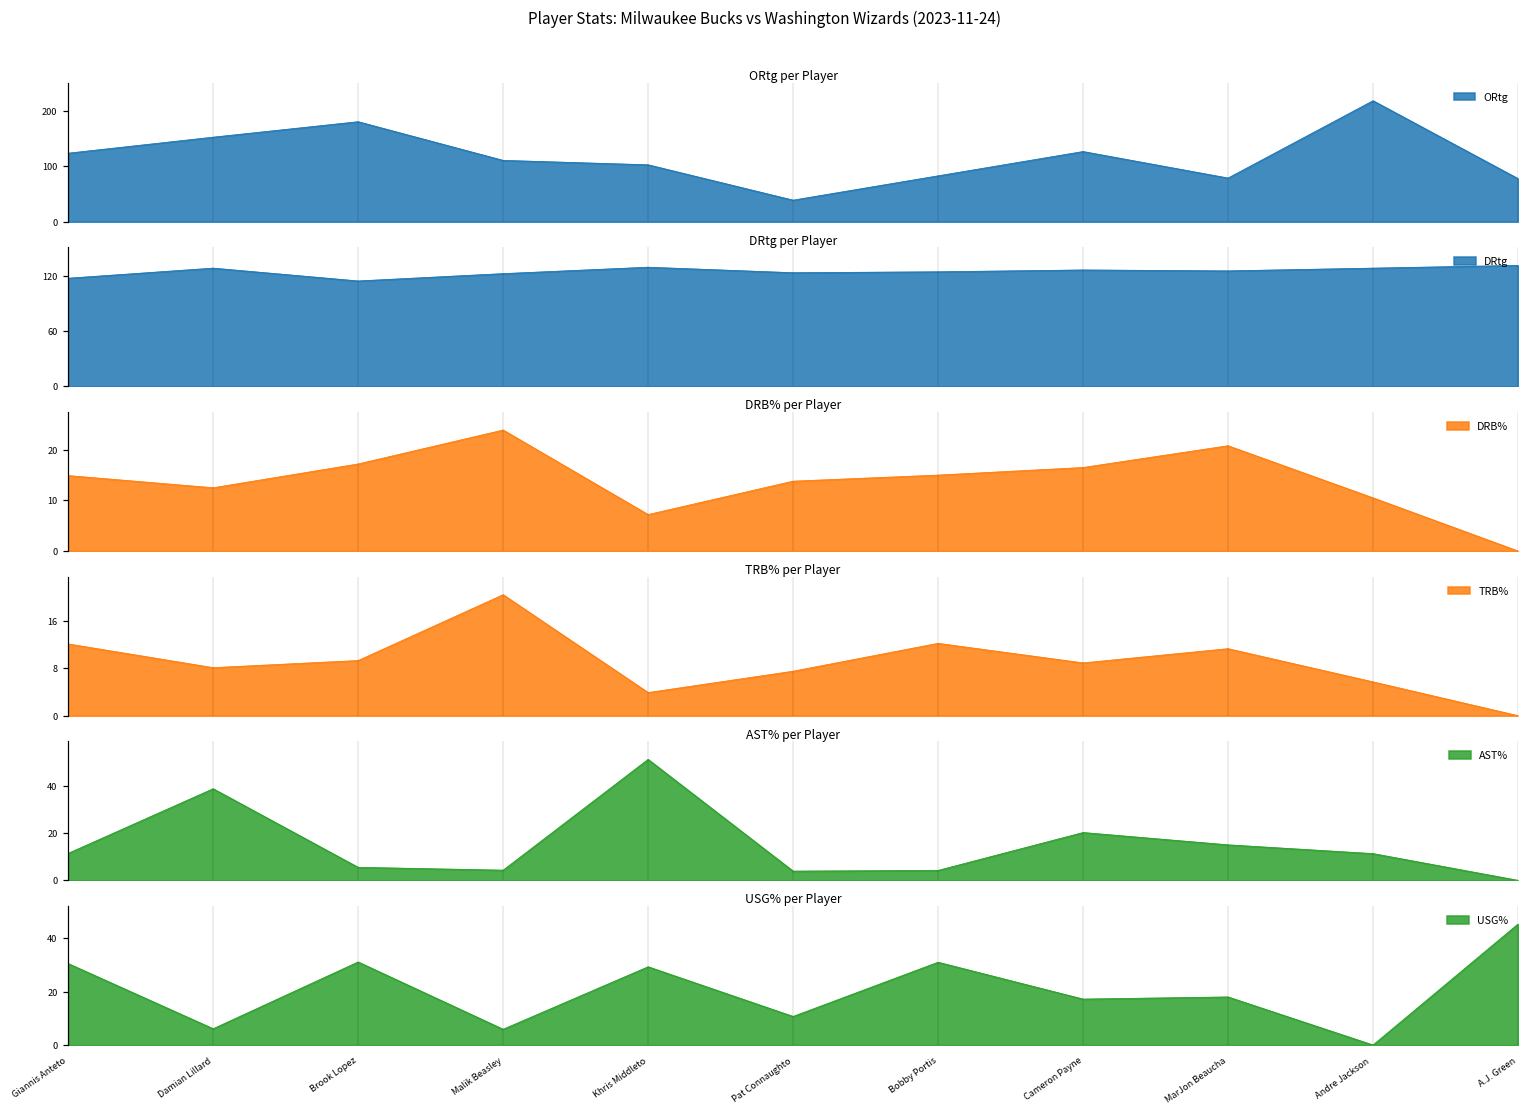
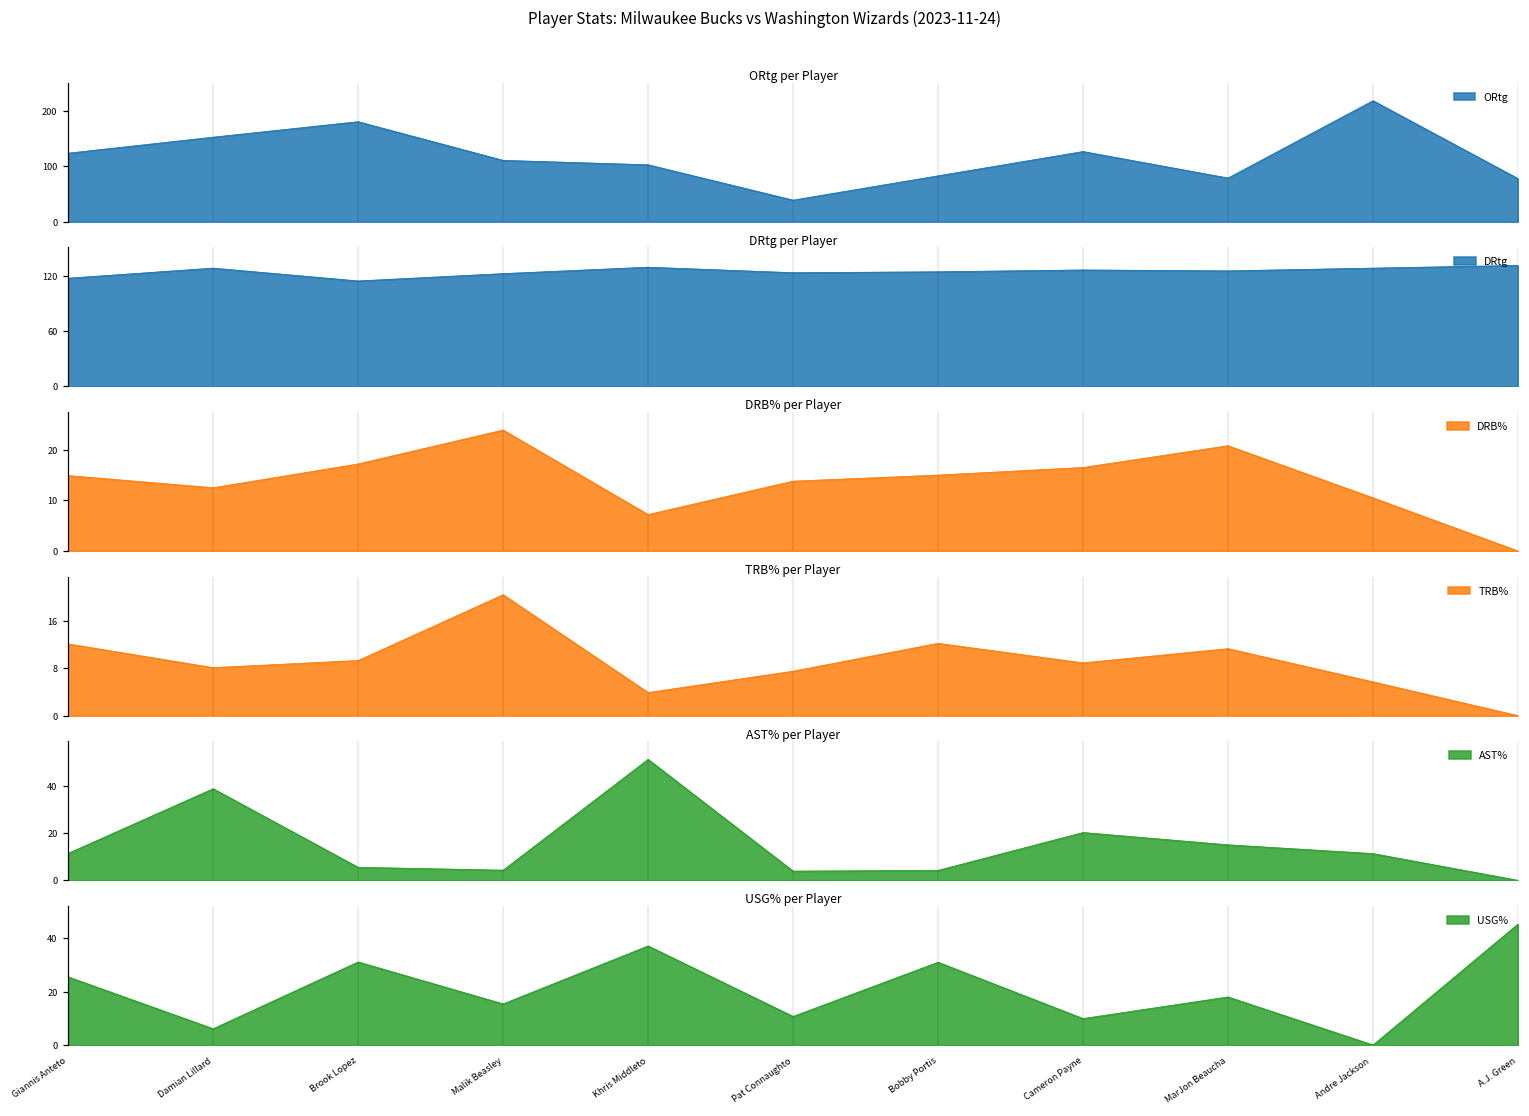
  {
    "USG% per Player": {
-     "Giannis Anteto": 31,
+     "Giannis Anteto": 26,
      "Damian Lillard": 6,
      "Brook Lopez": 31,
-     "Malik Beasley": 6,
-     "Khris Middleto": 29,
+     "Malik Beasley": 15,
+     "Khris Middleto": 37,
      "Pat Connaughto": 11,
      "Bobby Portis": 31,
-     "Cameron Payne": 17,
+     "Cameron Payne": 10,
      "MarJon Beaucha": 18,
      "Andre Jackson": 0,
      "A.J. Green": 45
    }
  }
